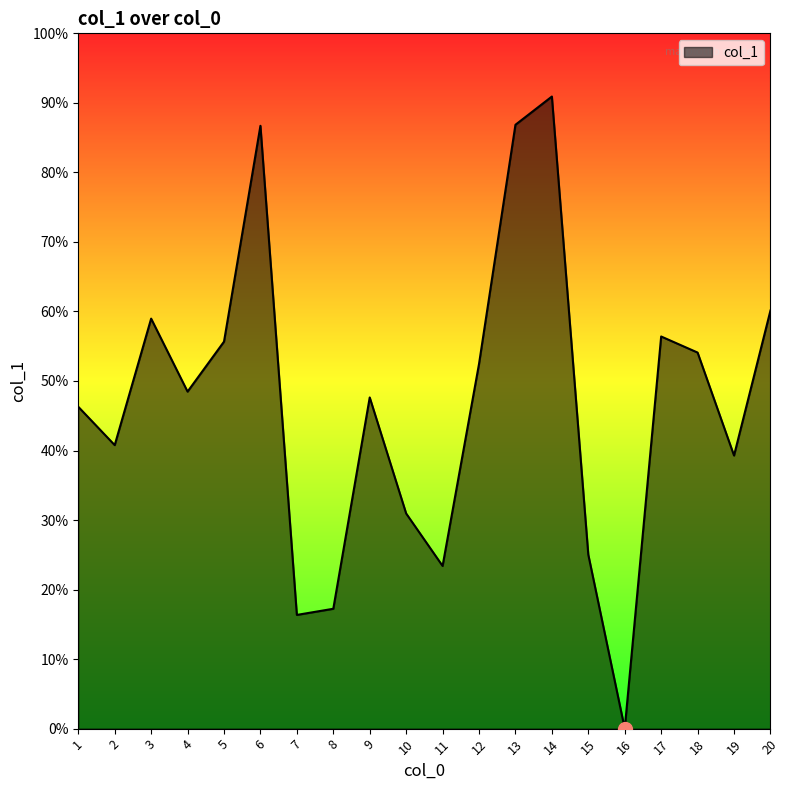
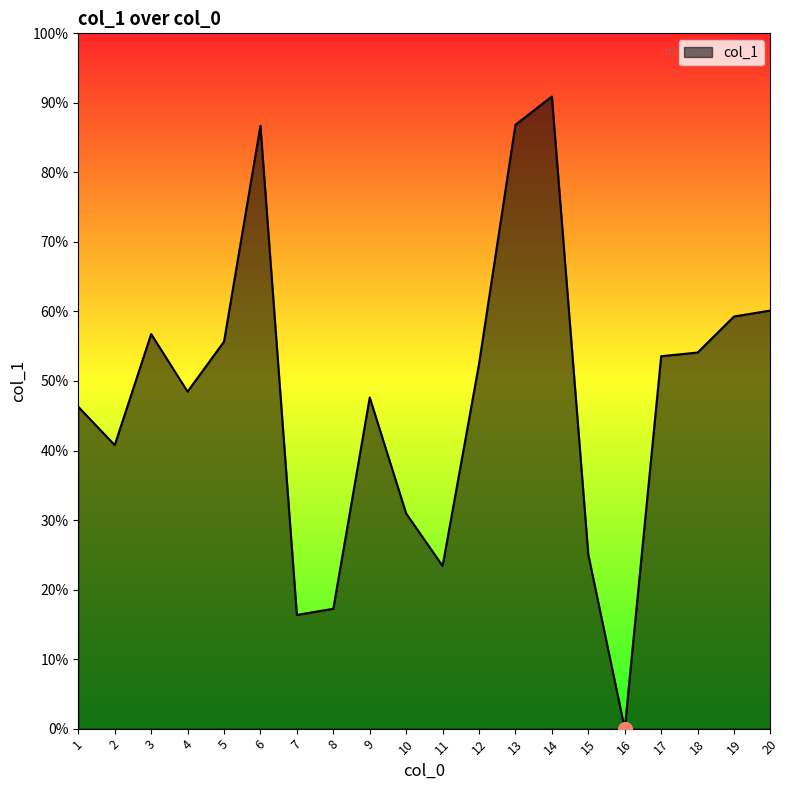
  {
    "col_1": {
      "1": "46%",
      "2": "41%",
-     "3": "59%",
+     "3": "57%",
      "4": "48%",
      "5": "56%",
      "6": "87%",
      "7": "16%",
      "8": "17%",
      "9": "48%",
      "10": "31%",
      "11": "23%",
      "12": "52%",
      "13": "87%",
      "14": "91%",
      "15": "25%",
-     "17": "56%",
+     "17": "54%",
      "18": "54%",
-     "19": "39%",
+     "19": "59%",
      "20": "60%"
    }
  }
